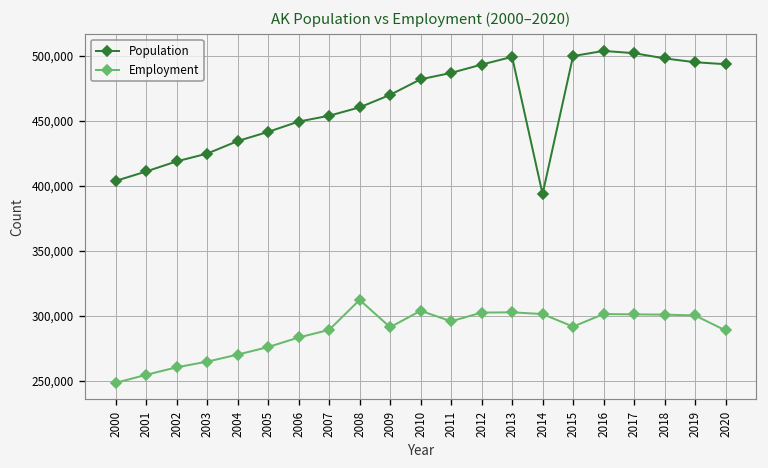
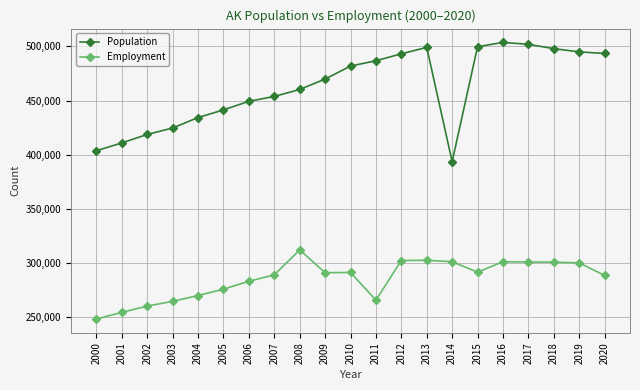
  {
    "Population": {
      "2000": "404,000",
      "2001": "411,000",
      "2002": "419,000",
      "2003": "425,000",
      "2004": "434,000",
      "2005": "441,000",
      "2006": "449,000",
      "2007": "454,000",
      "2008": "460,000",
      "2009": "470,000",
      "2010": "482,000",
      "2011": "487,000",
      "2012": "493,000",
      "2013": "499,000",
      "2014": "394,000",
      "2015": "500,000",
      "2016": "504,000",
      "2017": "502,000",
      "2018": "498,000",
      "2019": "495,000",
      "2020": "493,000"
    },
    "Employment": {
      "2000": "248,000",
      "2001": "254,000",
      "2002": "260,000",
      "2003": "265,000",
      "2004": "270,000",
      "2005": "276,000",
      "2006": "283,000",
      "2007": "289,000",
      "2008": "312,000",
      "2009": "291,000",
-     "2010": "304,000",
-     "2011": "296,000",
+     "2010": "291,000",
+     "2011": "266,000",
      "2012": "302,000",
      "2013": "303,000",
      "2014": "301,000",
      "2015": "292,000",
      "2016": "301,000",
      "2017": "301,000",
      "2018": "301,000",
      "2019": "300,000",
      "2020": "289,000"
    }
  }
